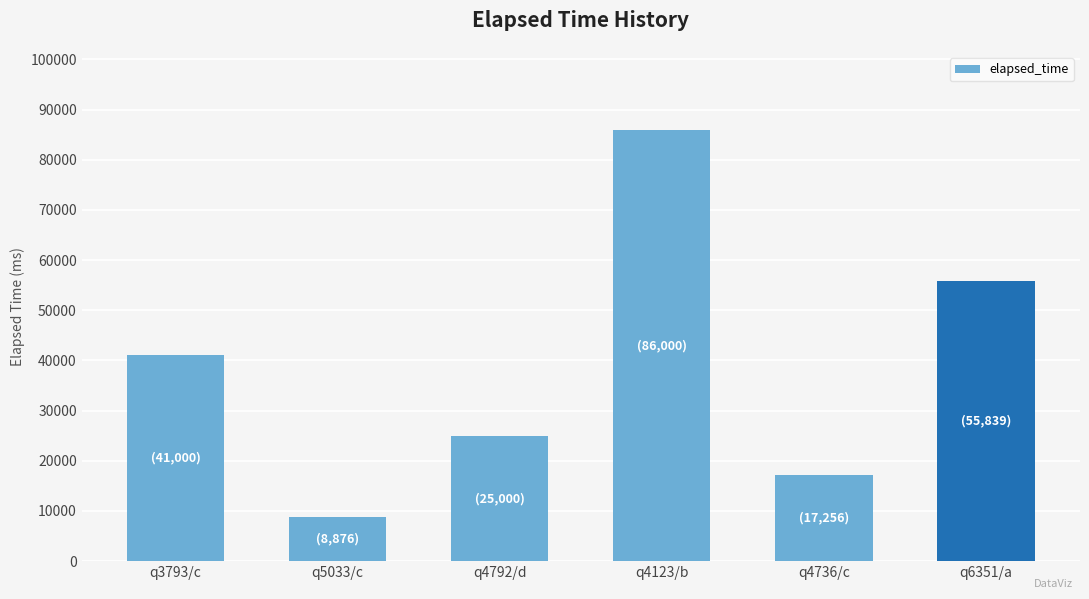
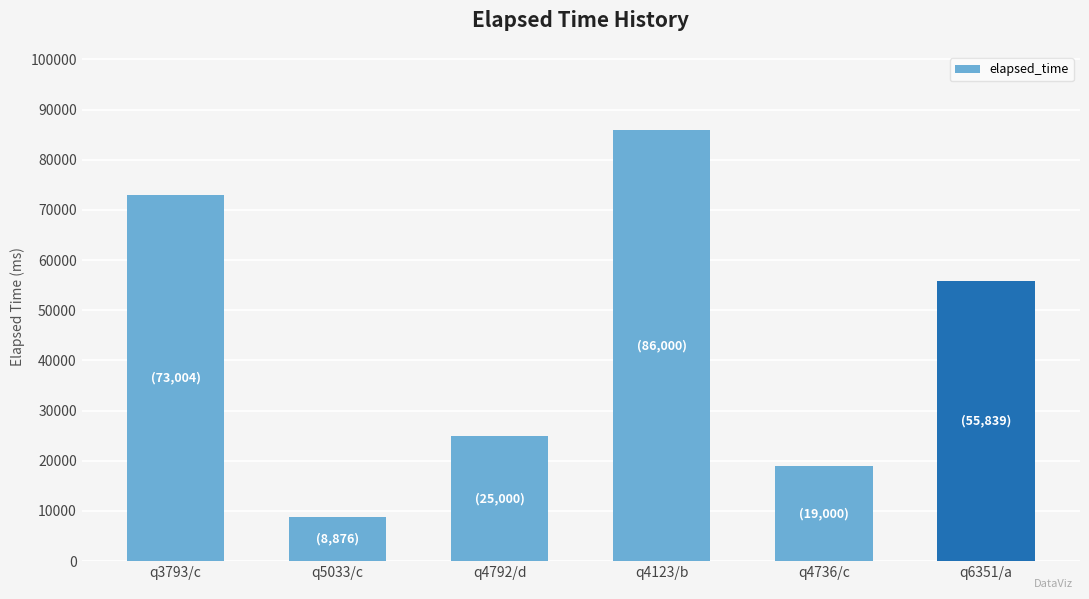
  {
-   "q3793/c": "(41,000)",
+   "q3793/c": "(73,004)",
    "q5033/c": "(8,876)",
    "q4792/d": "(25,000)",
    "q4123/b": "(86,000)",
-   "q4736/c": "(17,256)",
+   "q4736/c": "(19,000)",
    "q6351/a": "(55,839)"
  }
